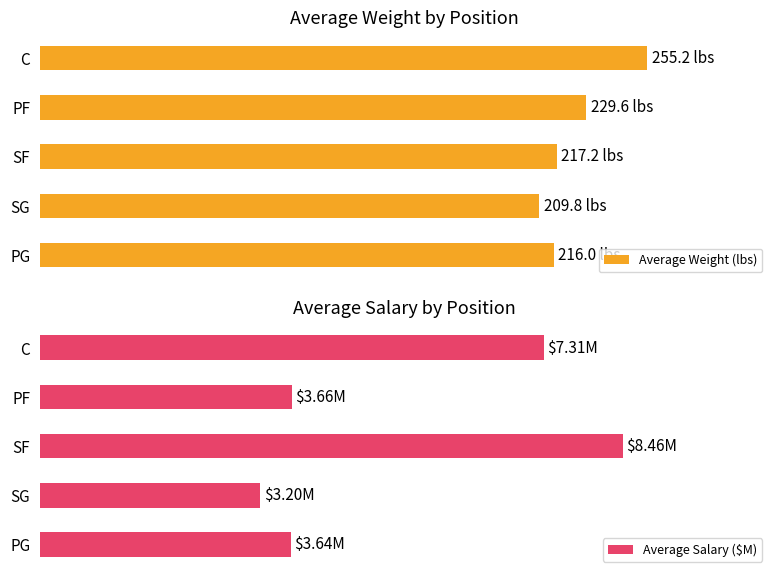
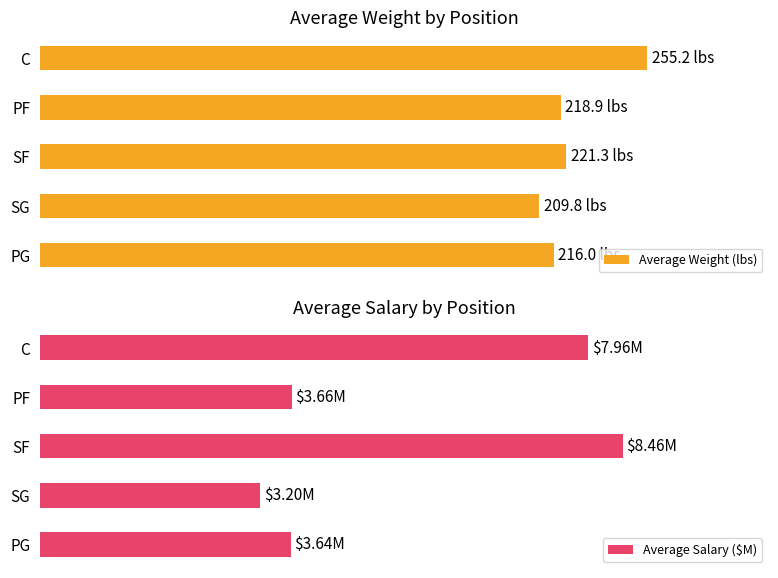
  {
    "Average Weight by Position": {
      "C": "255.2",
-     "PF": "229.6",
-     "SF": "217.2",
+     "PF": "218.9",
+     "SF": "221.3",
      "SG": "209.8"
    },
    "Average Salary by Position": {
-     "C": "$7.31M",
+     "C": "$7.96M",
      "PF": "$3.66M",
      "SF": "$8.46M",
      "SG": "$3.20M",
      "PG": "$3.64M"
    }
  }
